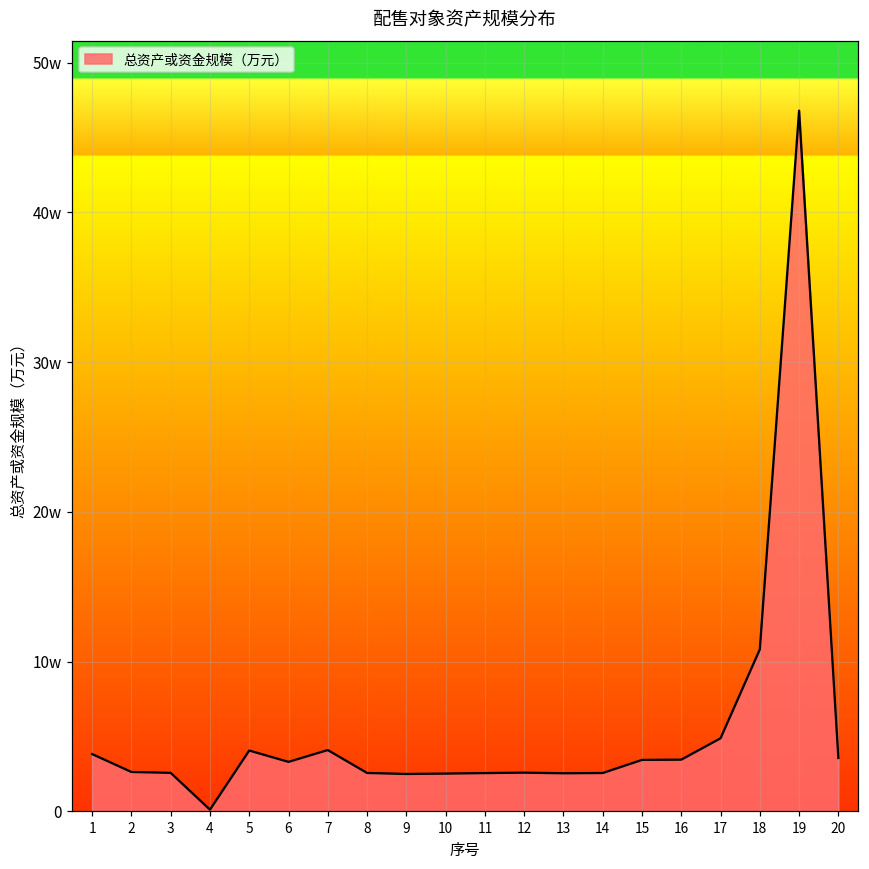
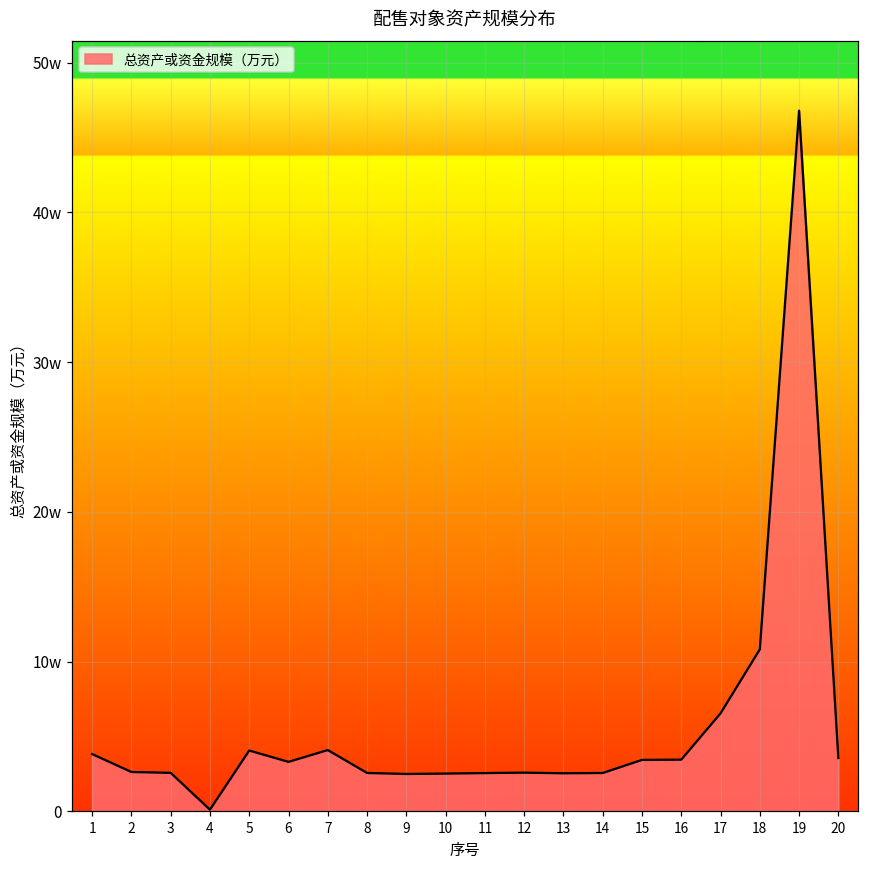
  {
    "1": "3.8w",
    "2": "2.6w",
    "3": "2.6w",
    "4": "0.1w",
    "5": "4.1w",
    "6": "3.3w",
    "7": "4.1w",
    "8": "2.6w",
    "9": "2.5w",
    "10": "2.5w",
    "11": "2.6w",
    "12": "2.6w",
    "13": "2.6w",
    "14": "2.6w",
    "15": "3.4w",
    "16": "3.5w",
-   "17": "4.9w",
+   "17": "6.6w",
    "18": "10.8w",
    "19": "46.8w",
    "20": "3.6w"
  }
